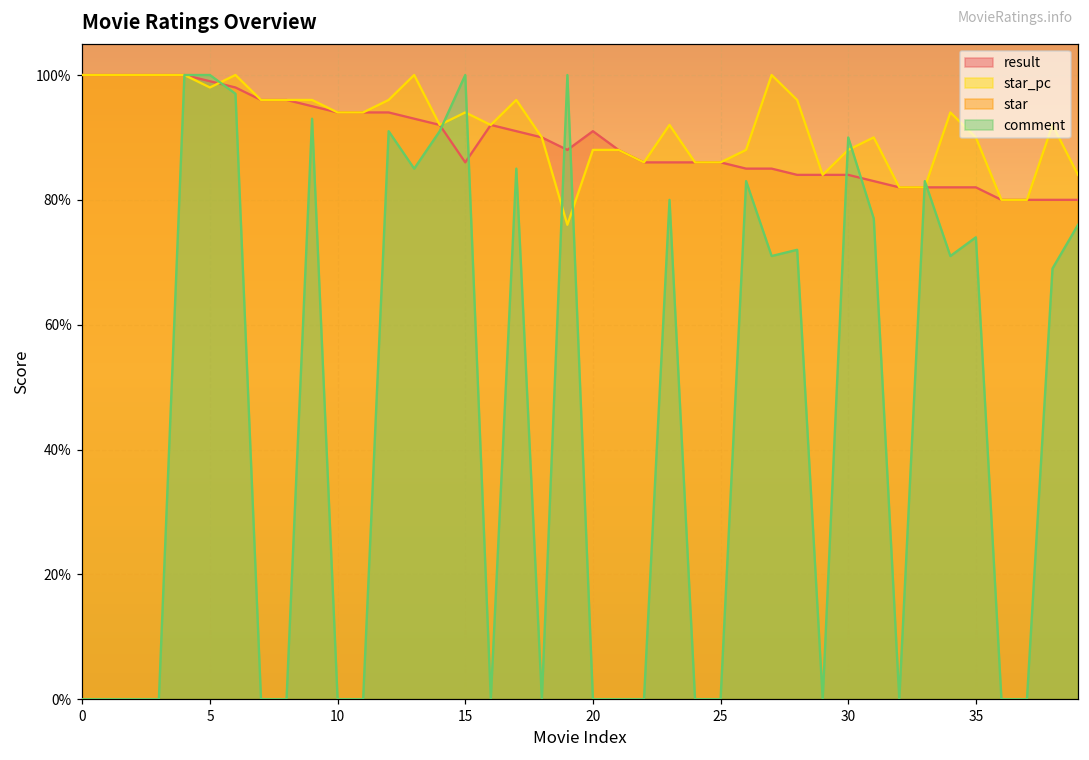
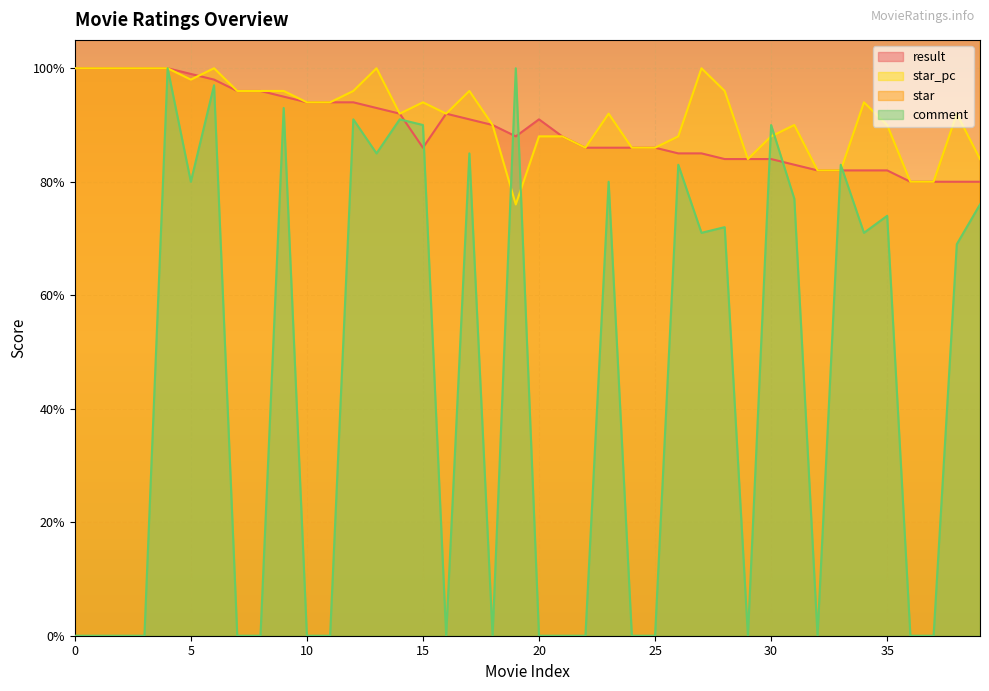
  {
    "result": {
      "5": "99%",
      "15": "86%",
      "20": "91%",
      "30": "84%",
      "35": "82%"
    },
    "comment": {
      "0": "0%",
-     "5": "100%",
+     "5": "80%",
      "10": "0%",
-     "15": "100%",
+     "15": "90%",
      "20": "0%",
      "25": "0%",
      "30": "90%",
      "35": "74%"
    }
  }
